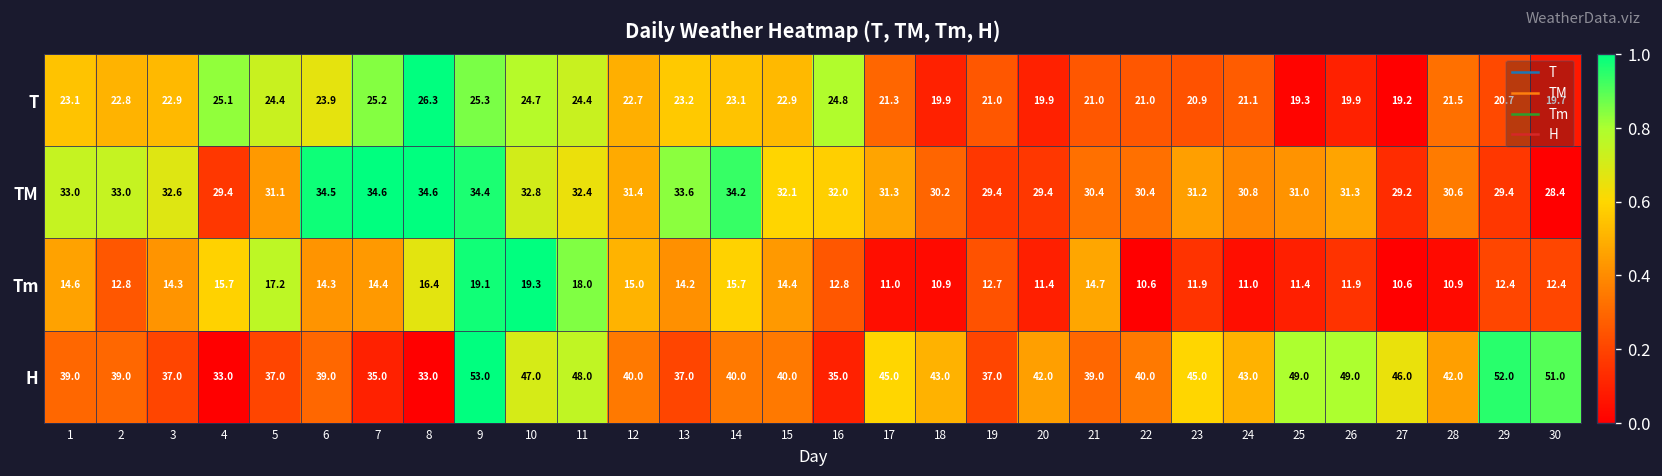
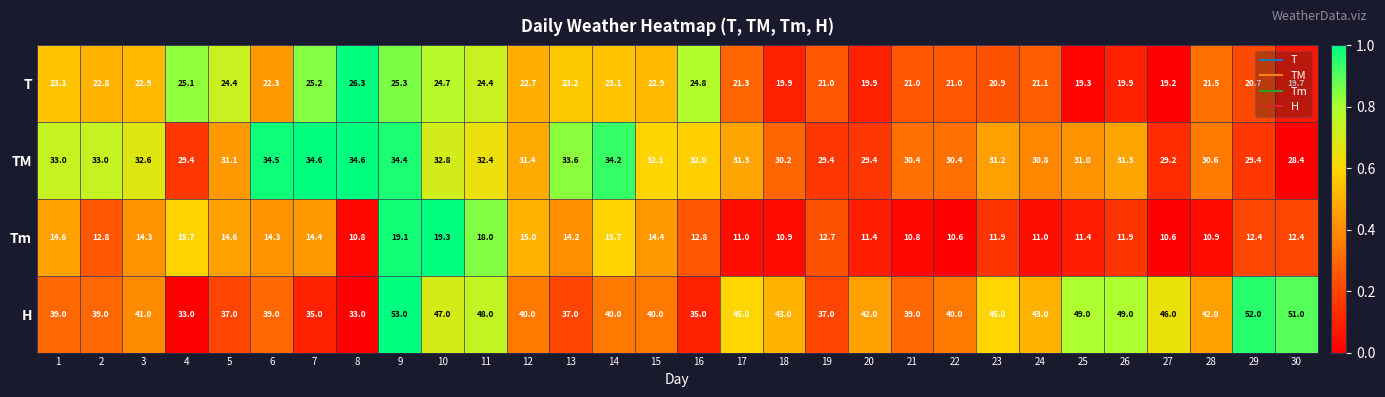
  {
    "T": {
      "1": 23.1,
      "2": 22.8,
      "3": 22.9,
      "4": 25.1,
      "5": 24.4,
-     "6": 23.9,
+     "6": 22.3,
      "7": 25.2,
      "8": 26.3,
      "9": 25.3,
      "10": 24.7,
      "11": 24.4,
      "12": 22.7,
      "13": 23.2,
      "14": 23.1,
      "15": 22.9,
      "16": 24.8,
      "17": 21.3,
      "18": 19.9,
      "19": 21.0,
      "20": 19.9,
      "21": 21.0,
      "22": 21.0,
      "23": 20.9,
      "24": 21.1,
      "25": 19.3,
      "26": 19.9,
      "27": 19.2,
      "28": 21.5
    },
    "TM": {
      "1": 33.0,
      "2": 33.0,
      "3": 32.6,
      "4": 29.4,
      "5": 31.1,
      "6": 34.5,
      "7": 34.6,
      "8": 34.6,
      "9": 34.4,
      "10": 32.8,
      "11": 32.4,
      "12": 31.4,
      "13": 33.6,
      "14": 34.2,
      "15": 32.1,
      "16": 32.0,
      "17": 31.3,
      "18": 30.2,
      "19": 29.4,
      "20": 29.4,
      "21": 30.4,
      "22": 30.4,
      "23": 31.2,
      "24": 30.8,
      "25": 31.0,
      "26": 31.3,
      "27": 29.2,
      "28": 30.6,
      "29": 29.4,
      "30": 28.4
    },
    "Tm": {
      "1": 14.6,
      "2": 12.8,
      "3": 14.3,
      "4": 15.7,
-     "5": 17.2,
+     "5": 14.6,
      "6": 14.3,
      "7": 14.4,
-     "8": 16.4,
+     "8": 10.8,
      "9": 19.1,
      "10": 19.3,
      "11": 18.0,
      "12": 15.0,
      "13": 14.2,
      "14": 15.7,
      "15": 14.4,
      "16": 12.8,
      "17": 11.0,
      "18": 10.9,
      "19": 12.7,
      "20": 11.4,
-     "21": 14.7,
+     "21": 10.8,
      "22": 10.6,
      "23": 11.9,
      "24": 11.0,
      "25": 11.4,
      "26": 11.9,
      "27": 10.6,
      "28": 10.9,
      "29": 12.4,
      "30": 12.4
    },
    "H": {
      "1": 39.0,
      "2": 39.0,
-     "3": 37.0,
+     "3": 41.0,
      "4": 33.0,
      "5": 37.0,
      "6": 39.0,
      "7": 35.0,
      "8": 33.0,
      "9": 53.0,
      "10": 47.0,
      "11": 48.0,
      "12": 40.0,
      "13": 37.0,
      "14": 40.0,
      "15": 40.0,
      "16": 35.0,
      "17": 45.0,
      "18": 43.0,
      "19": 37.0,
      "20": 42.0,
      "21": 39.0,
      "22": 40.0,
      "23": 45.0,
      "24": 43.0,
      "25": 49.0,
      "26": 49.0,
      "27": 46.0,
      "28": 42.0,
      "29": 52.0,
      "30": 51.0
    }
  }
